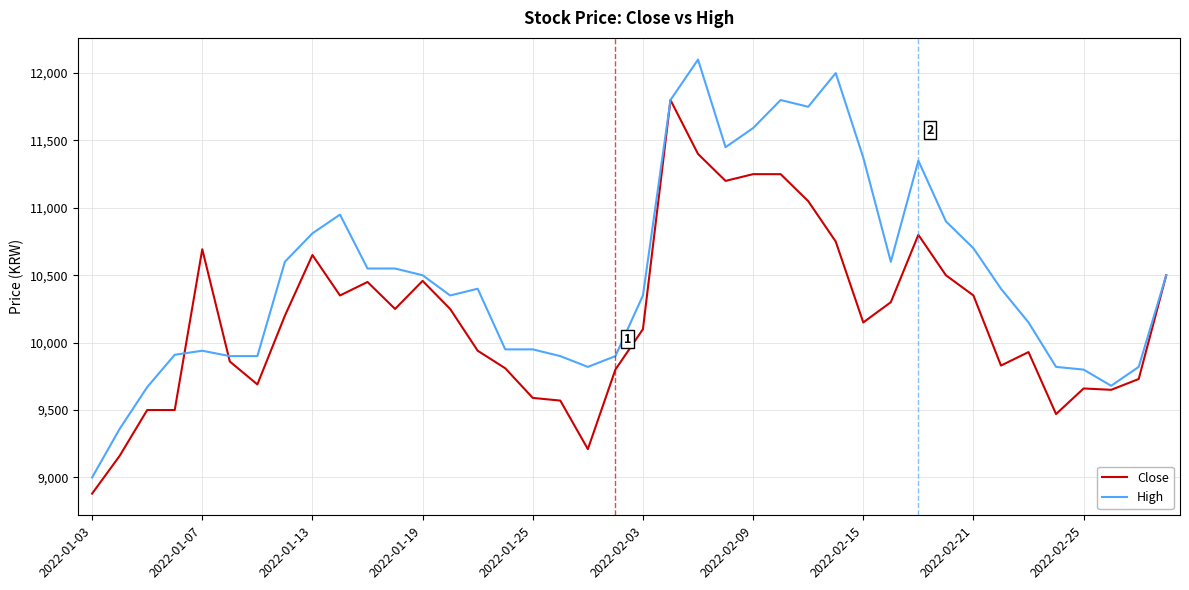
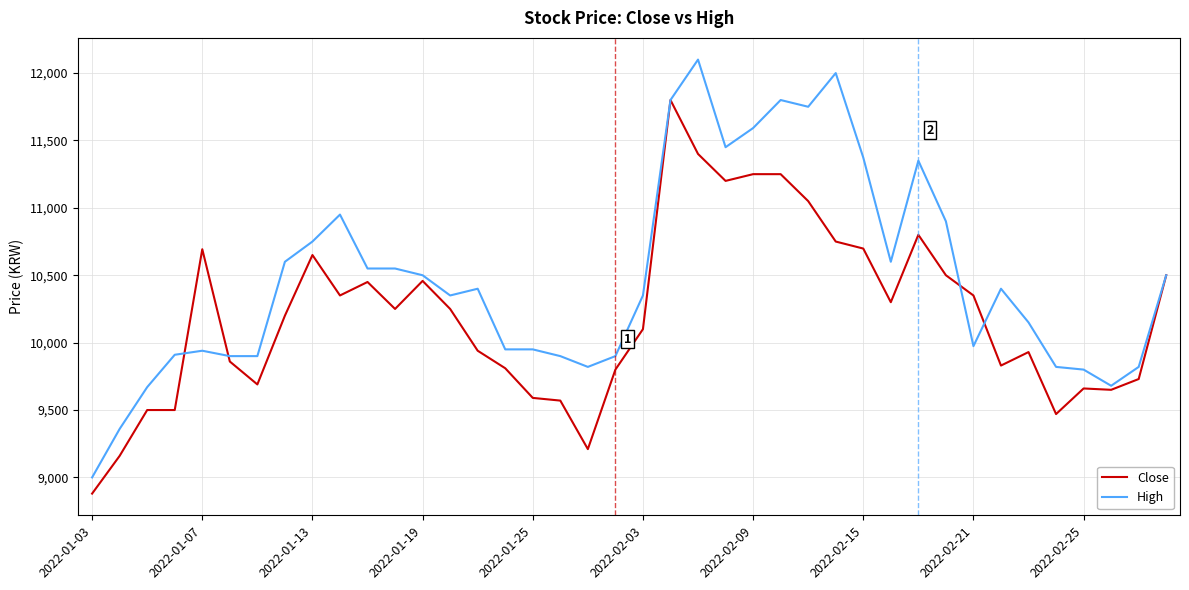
  {
    "Close": {
      "2022-01-03": "8,880",
      "2022-01-07": "10,690",
      "2022-01-13": "10,650",
      "2022-01-19": "10,460",
      "2022-01-25": "9,590",
      "2022-02-09": "11,250",
-     "2022-02-15": "10,150",
+     "2022-02-15": "10,700",
      "2022-02-21": "10,350",
      "2022-02-25": "9,660"
    },
    "High": {
      "2022-01-03": "9,000",
      "2022-01-07": "9,940",
-     "2022-01-13": "10,810",
+     "2022-01-13": "10,750",
      "2022-01-19": "10,500",
      "2022-01-25": "9,950",
      "2022-02-03": "10,350",
      "2022-02-09": "11,590",
      "2022-02-15": "11,370",
-     "2022-02-21": "10,700",
+     "2022-02-21": "9,970",
      "2022-02-25": "9,800"
    }
  }
